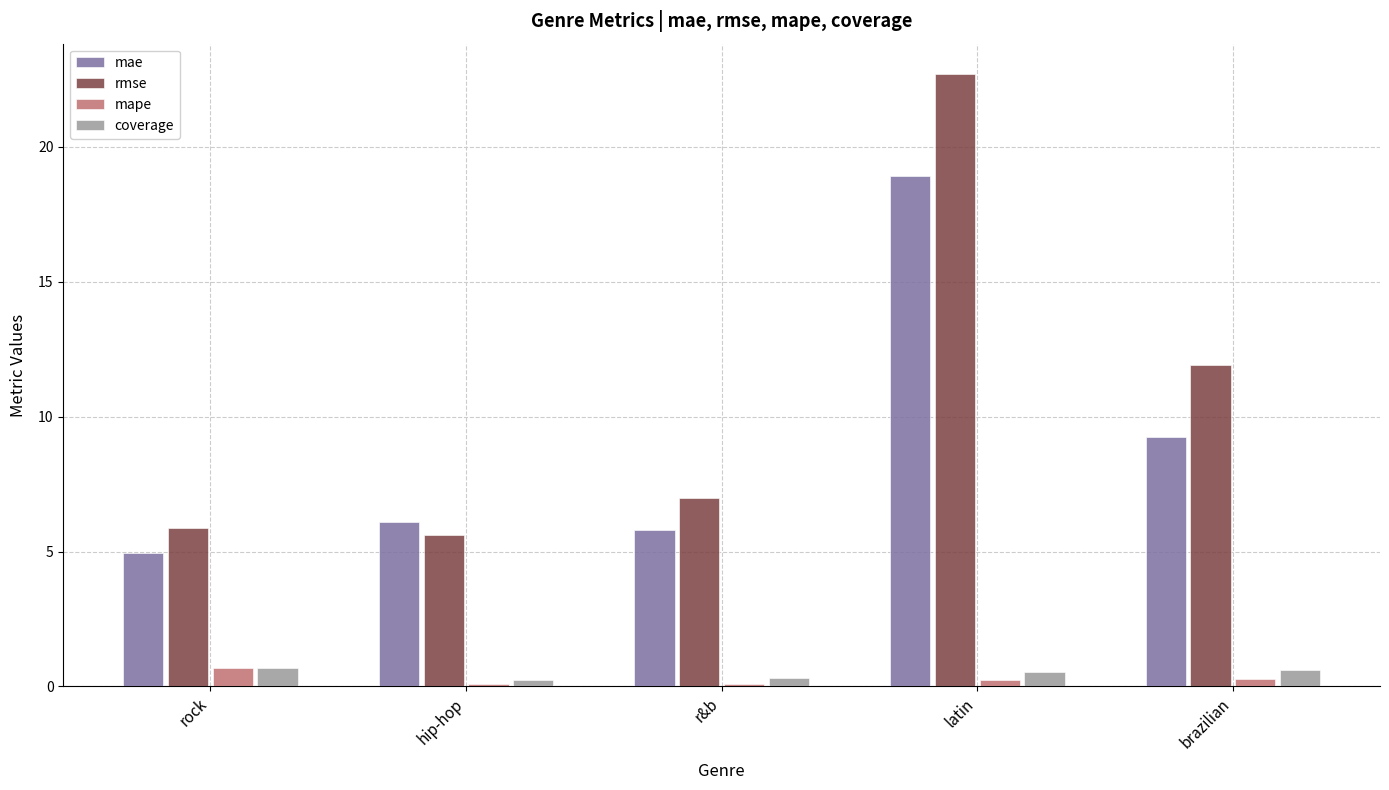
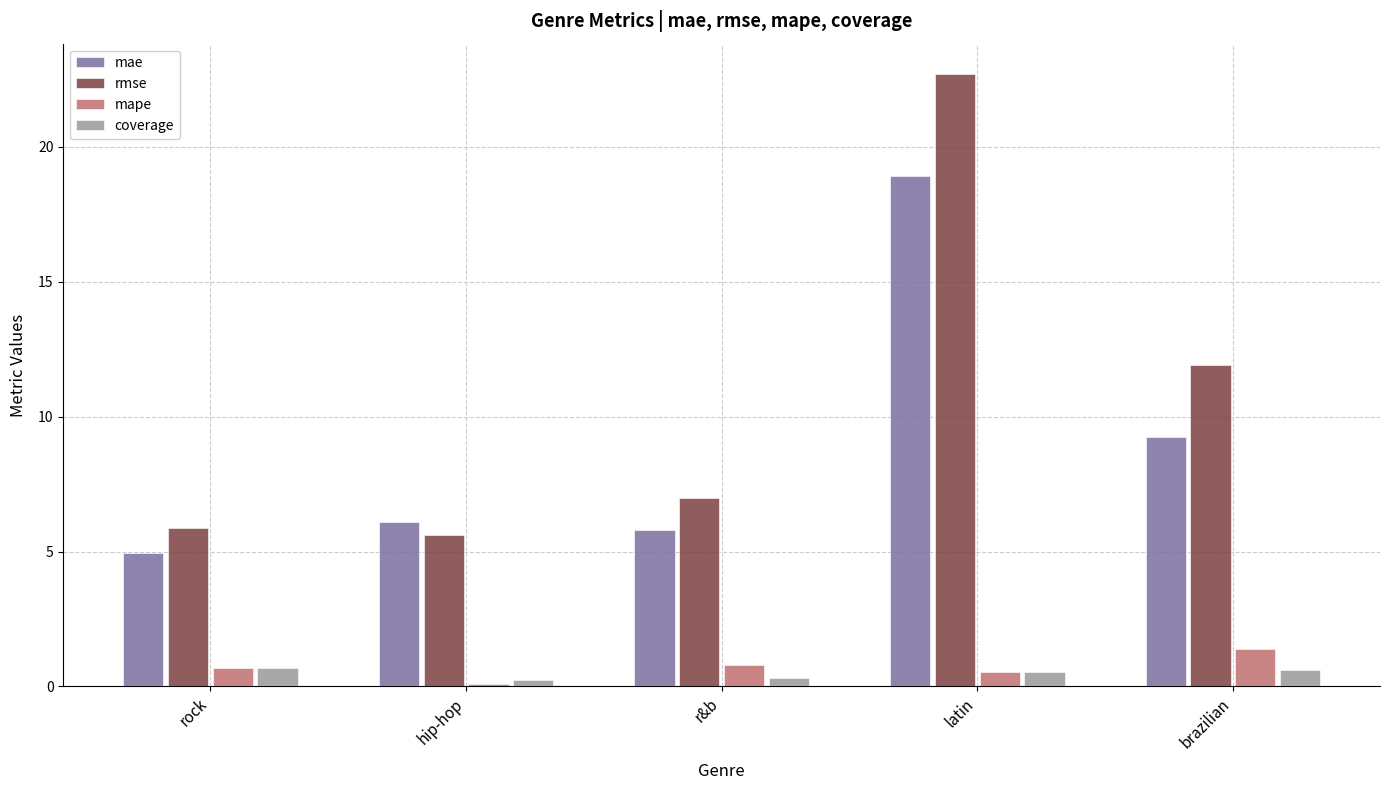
  {
    "rmse": {
      "rock": 5.9,
      "hip-hop": 5.6,
      "r&b": 7.0,
      "latin": 22.7,
      "brazilian": 11.9
    },
    "mape": {
      "rock": 0.7,
-     "r&b": 0.1,
-     "latin": 0.2,
-     "brazilian": 0.3
+     "r&b": 0.8,
+     "latin": 0.5,
+     "brazilian": 1.4
    }
  }
